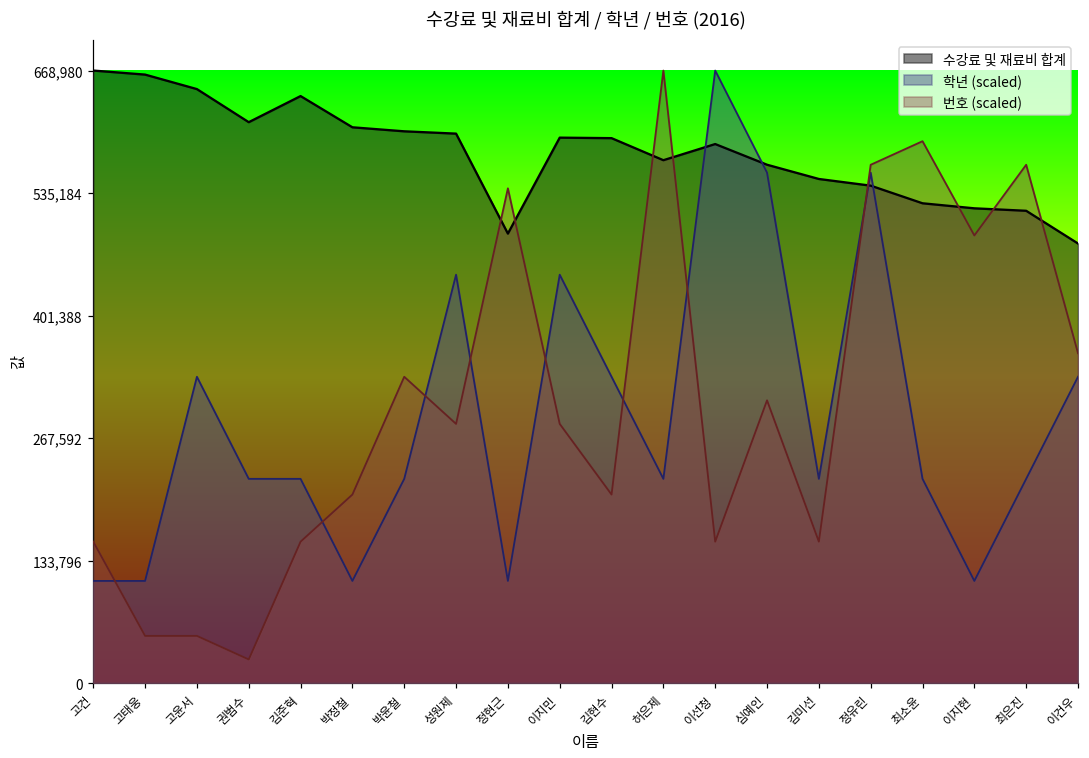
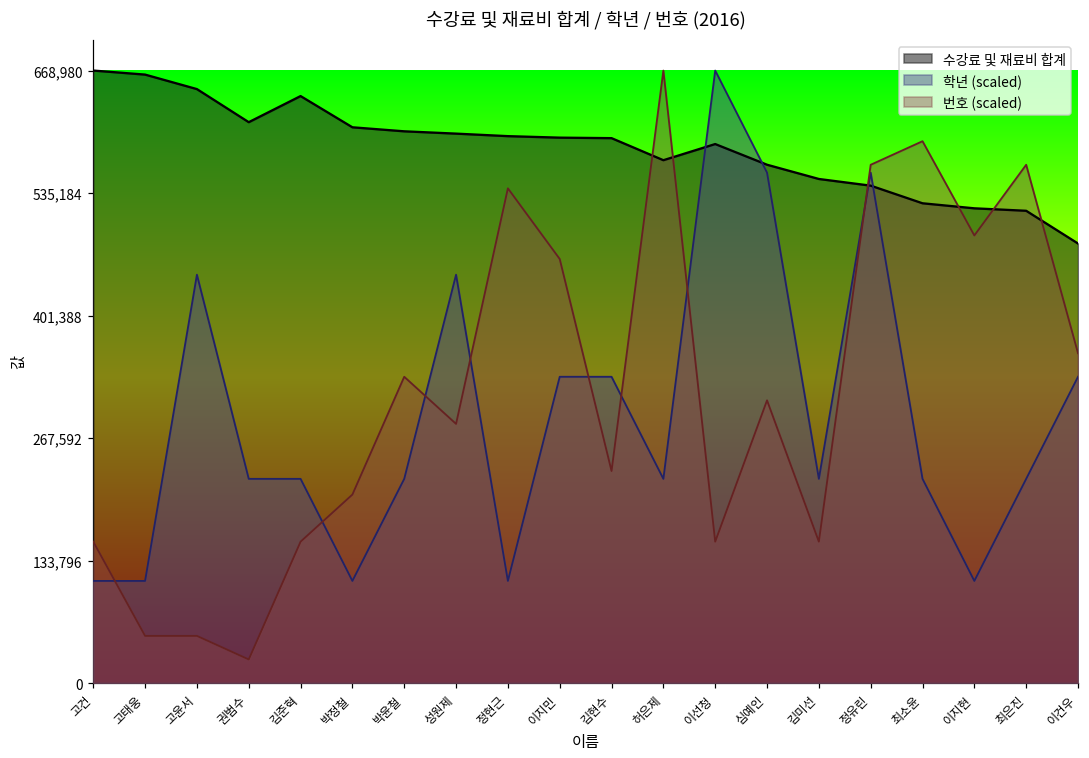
  {
    "수강료 및 재료비 합계": {
      "고건": "670,000",
      "고태웅": "660,000",
      "고윤서": "650,000",
      "권범수": "610,000",
      "김준혁": "640,000",
      "박정철": "610,000",
      "박윤철": "600,000",
      "성원제": "600,000",
-     "정현근": "490,000",
+     "정현근": "600,000",
      "이지민": "600,000",
      "김현수": "600,000",
      "허은제": "570,000",
      "이선청": "590,000",
      "심예인": "570,000",
      "김미선": "550,000",
      "정유린": "540,000",
      "최소윤": "520,000",
      "이지현": "520,000",
      "최은진": "520,000",
      "이건우": "480,000"
    },
    "학년 (scaled)": {
      "고건": "110,000",
      "고태웅": "110,000",
-     "고윤서": "330,000",
+     "고윤서": "450,000",
      "권범수": "220,000",
      "김준혁": "220,000",
      "박정철": "110,000",
      "박윤철": "220,000",
      "성원제": "450,000",
      "정현근": "110,000",
-     "이지민": "450,000",
+     "이지민": "330,000",
      "김현수": "330,000",
      "허은제": "220,000",
      "이선청": "670,000",
      "심예인": "560,000",
      "김미선": "220,000",
      "정유린": "560,000",
      "최소윤": "220,000",
      "이지현": "110,000",
      "최은진": "220,000",
      "이건우": "330,000"
    },
    "번호 (scaled)": {
      "고건": "150,000",
      "고태웅": "50,000",
      "고윤서": "50,000",
      "권범수": "30,000",
      "김준혁": "150,000",
      "박정철": "210,000",
      "박윤철": "330,000",
      "성원제": "280,000",
      "정현근": "540,000",
-     "이지민": "280,000",
-     "김현수": "210,000",
+     "이지민": "460,000",
+     "김현수": "230,000",
      "허은제": "670,000",
      "이선청": "150,000",
      "심예인": "310,000",
      "김미선": "150,000",
      "정유린": "570,000",
      "최소윤": "590,000",
      "이지현": "490,000",
      "최은진": "570,000",
      "이건우": "360,000"
    }
  }
